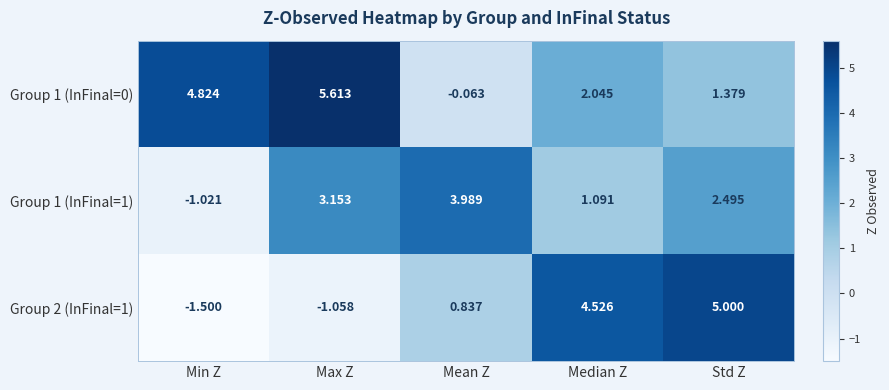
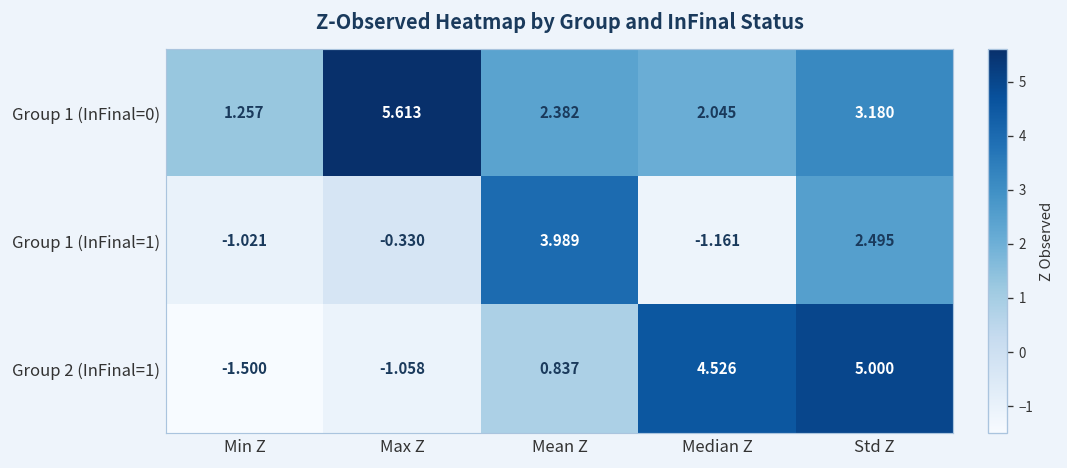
  {
    "Group 1 (InFinal=0)": {
-     "Min Z": 4.824,
+     "Min Z": 1.257,
      "Max Z": 5.613,
-     "Mean Z": -0.063,
+     "Mean Z": 2.382,
      "Median Z": 2.045,
-     "Std Z": 1.379
+     "Std Z": 3.180
    },
    "Group 1 (InFinal=1)": {
      "Min Z": -1.021,
-     "Max Z": 3.153,
+     "Max Z": -0.330,
      "Mean Z": 3.989,
-     "Median Z": 1.091,
+     "Median Z": -1.161,
      "Std Z": 2.495
    },
    "Group 2 (InFinal=1)": {
      "Min Z": -1.500,
      "Max Z": -1.058,
      "Mean Z": 0.837,
      "Median Z": 4.526,
      "Std Z": 5.000
    }
  }
